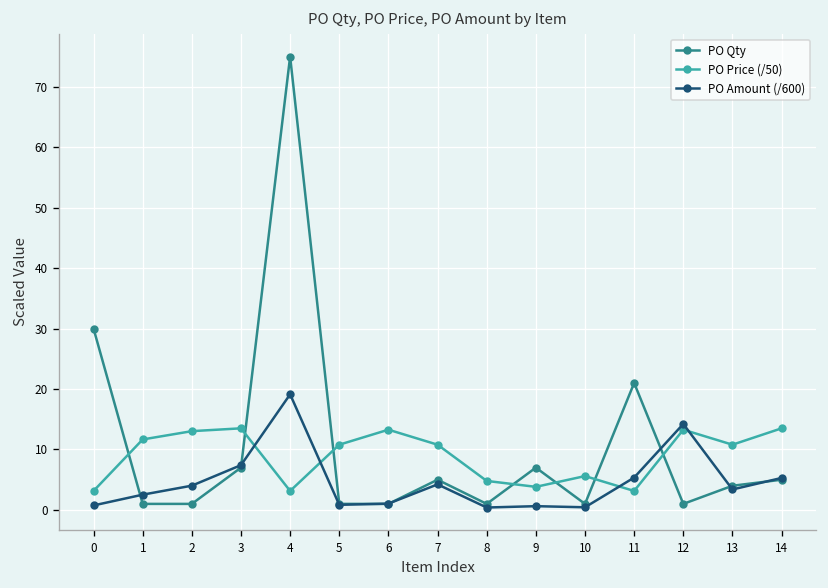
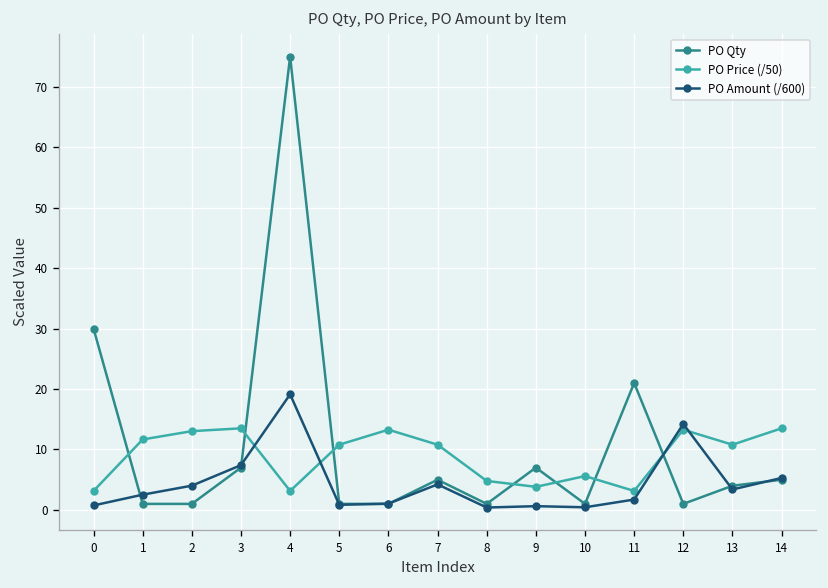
  {
    "PO Amount (/600)": {
      "0": 1,
      "1": 3,
      "2": 4,
      "4": 19,
      "7": 4,
      "8": 0,
      "9": 1,
      "10": 0,
-     "11": 5,
+     "11": 2,
      "12": 14,
      "13": 3
    }
  }
